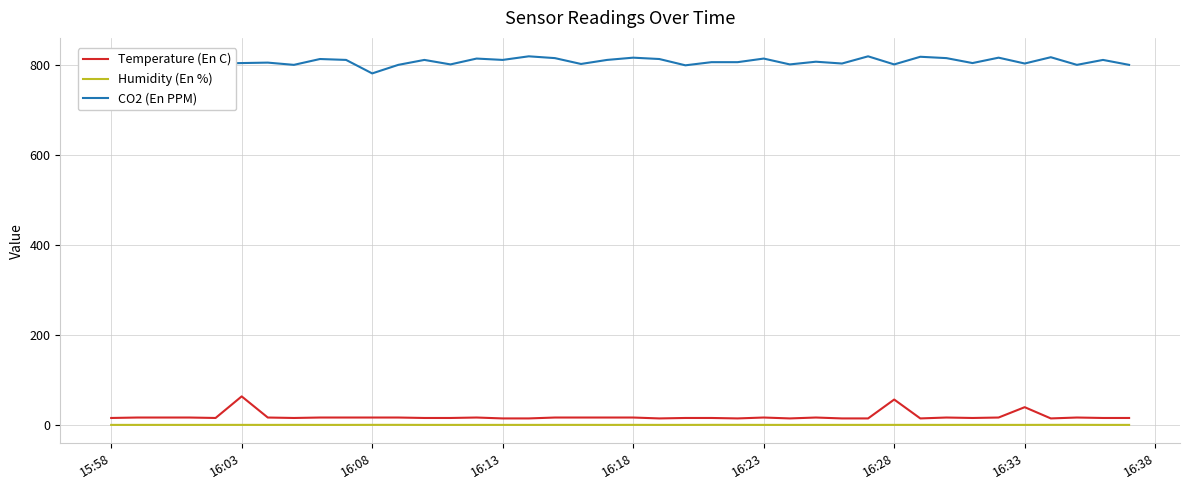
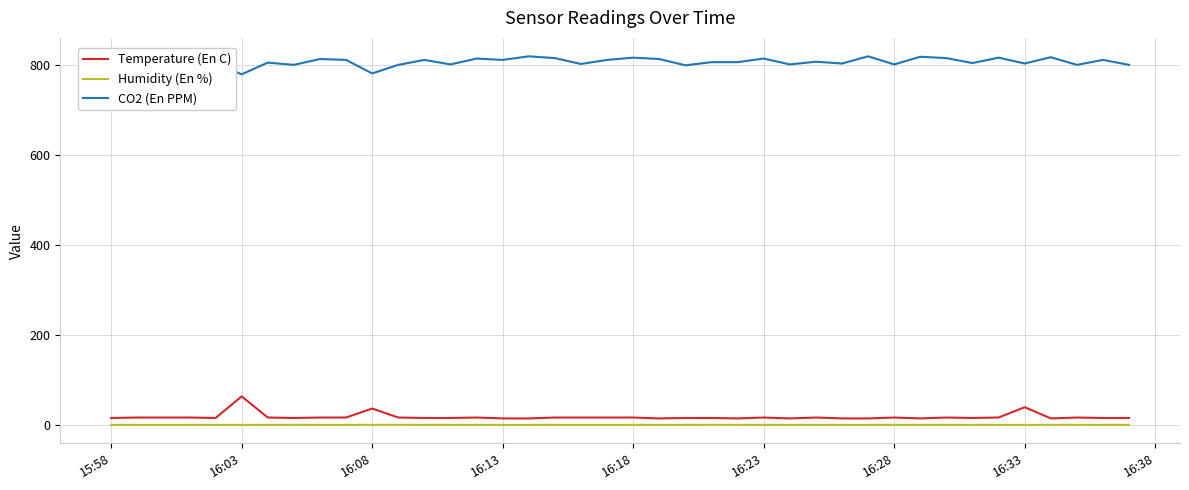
  {
    "Temperature (En C)": {
      "15:58": 20,
      "16:03": 60,
-     "16:08": 20,
+     "16:08": 40,
      "16:13": 20,
      "16:18": 20,
      "16:23": 20,
-     "16:28": 60,
+     "16:28": 20,
      "16:33": 40
    },
    "Humidity (En %)": {
      "15:58": 0,
      "16:03": 0,
      "16:08": 0,
      "16:13": 0,
      "16:18": 0,
      "16:23": 0,
      "16:28": 0,
      "16:33": 0
    },
    "CO2 (En PPM)": {
-     "16:03": 810,
+     "16:03": 780,
      "16:08": 780,
      "16:13": 810,
      "16:18": 820,
      "16:23": 820,
      "16:28": 800,
      "16:33": 800
    }
  }
